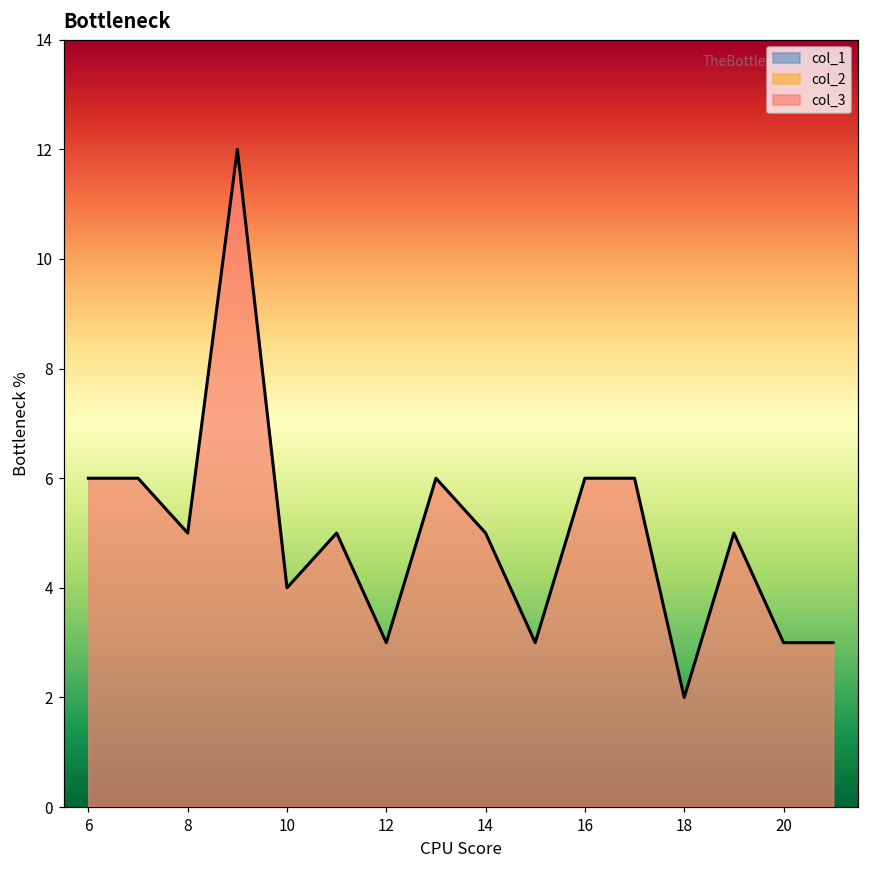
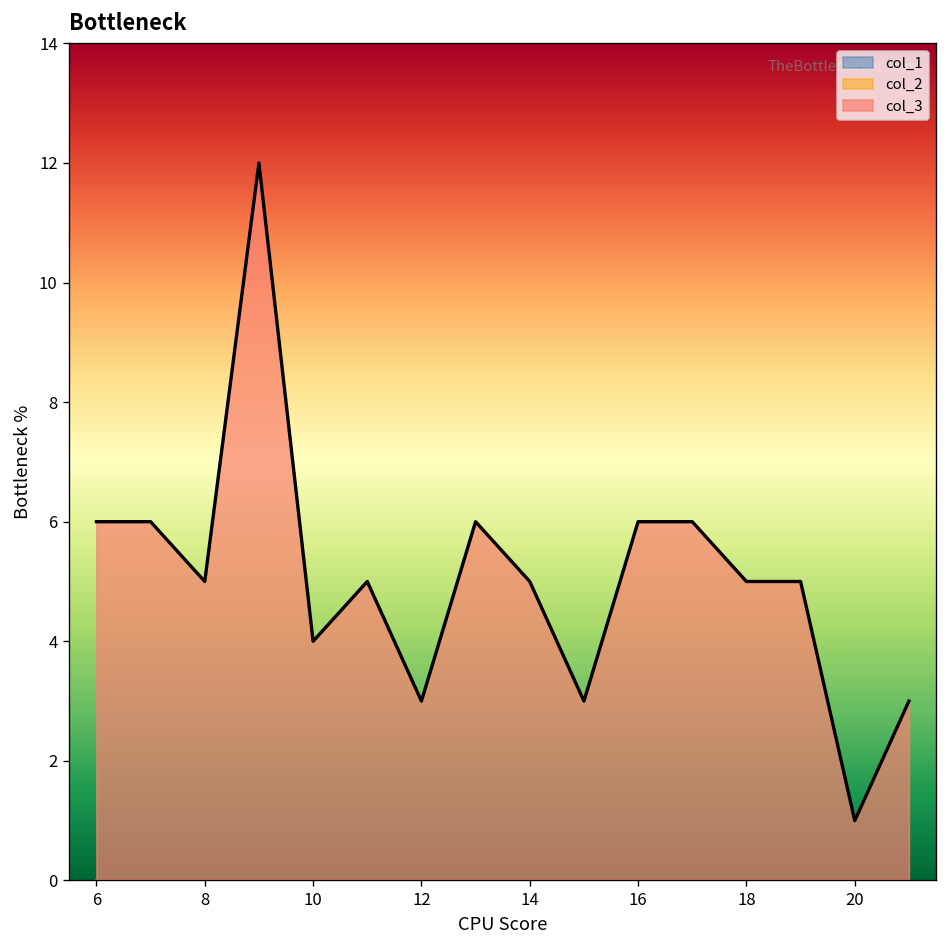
  {
    "col_2": {
      "6": 0,
      "8": 0,
      "10": 0,
      "12": 0,
      "14": 0,
      "16": 0,
      "18": 0,
      "20": 0
    },
    "col_3": {
      "6": 6,
      "8": 5,
      "10": 4,
      "12": 3,
      "14": 5,
      "16": 6,
-     "18": 2,
-     "20": 3
+     "18": 5,
+     "20": 1
    }
  }
